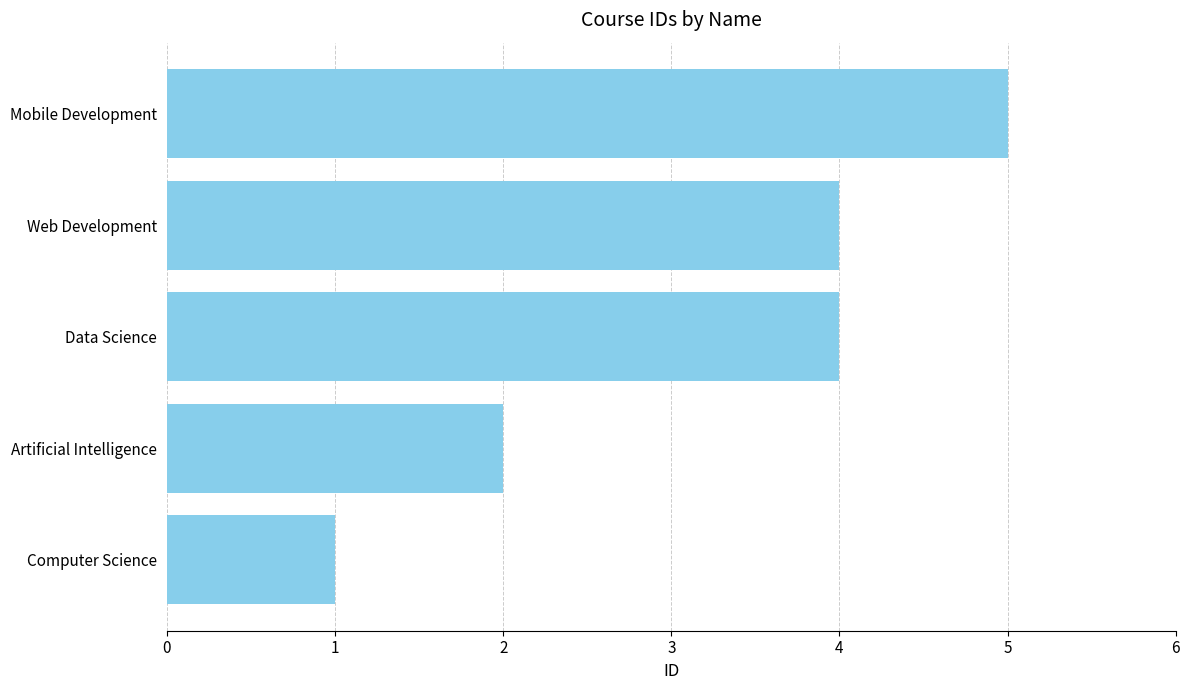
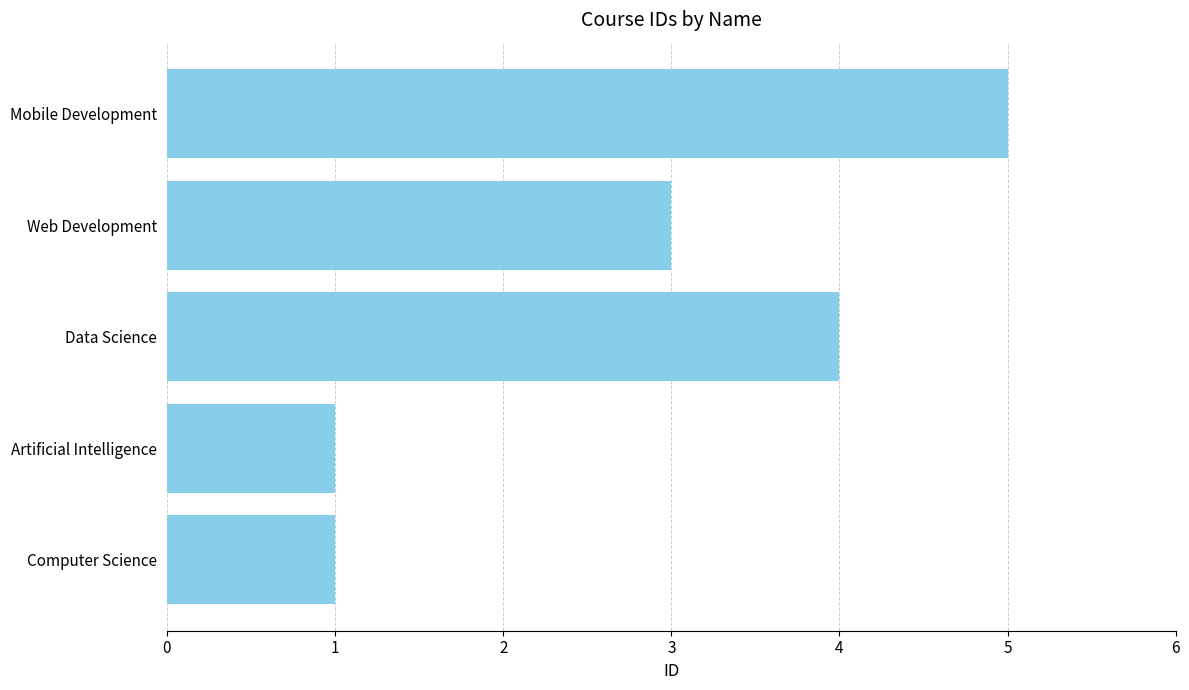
  {
    "Mobile Development": 5,
-   "Web Development": 4,
+   "Web Development": 3,
    "Data Science": 4,
-   "Artificial Intelligence": 2,
+   "Artificial Intelligence": 1,
    "Computer Science": 1
  }
